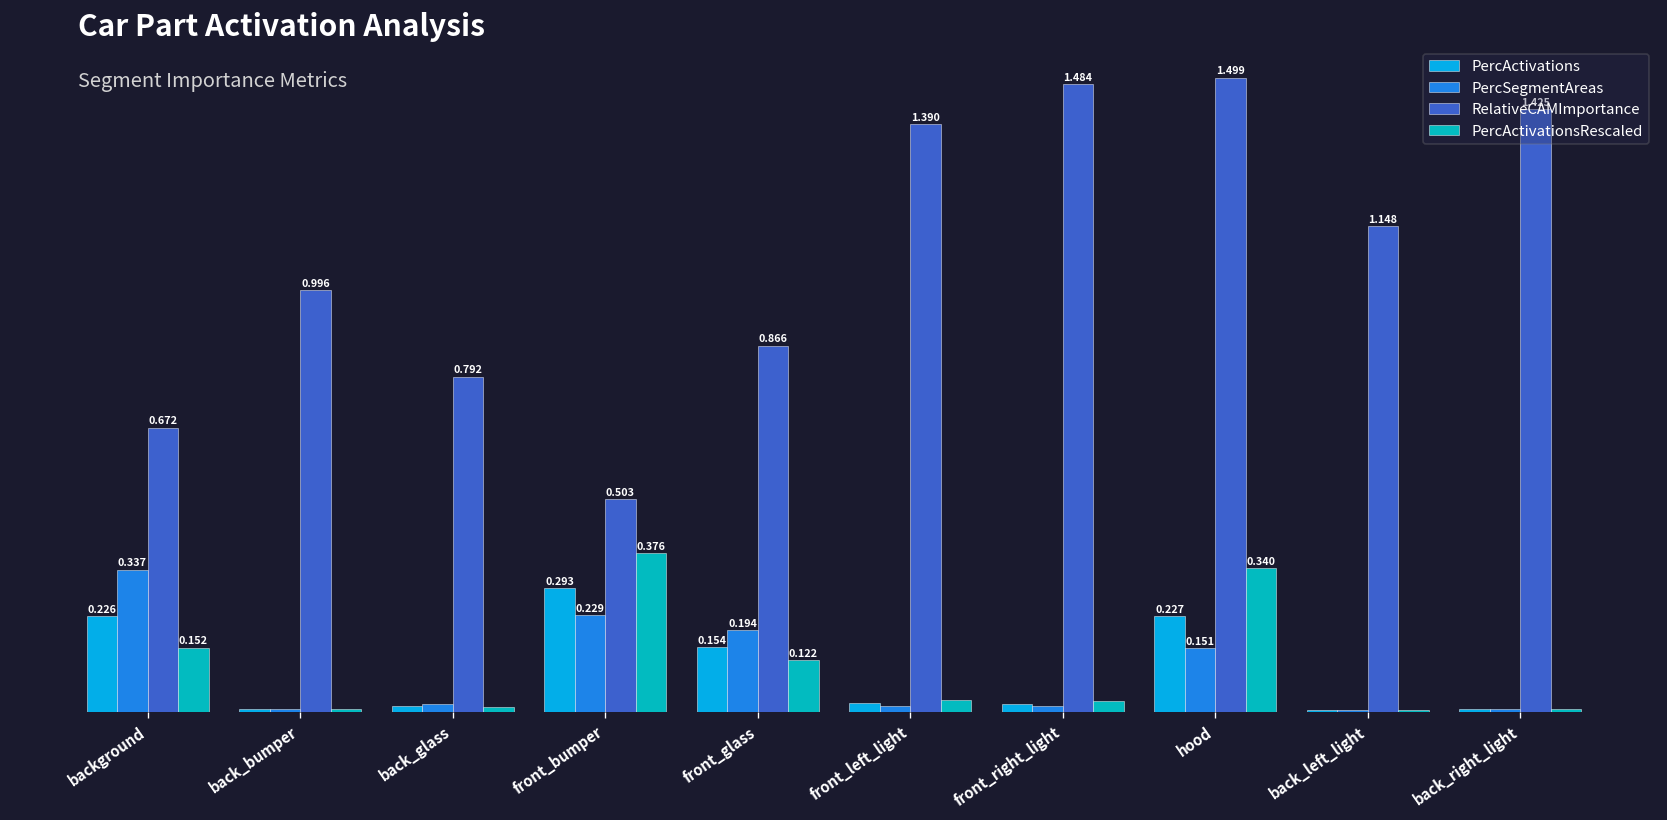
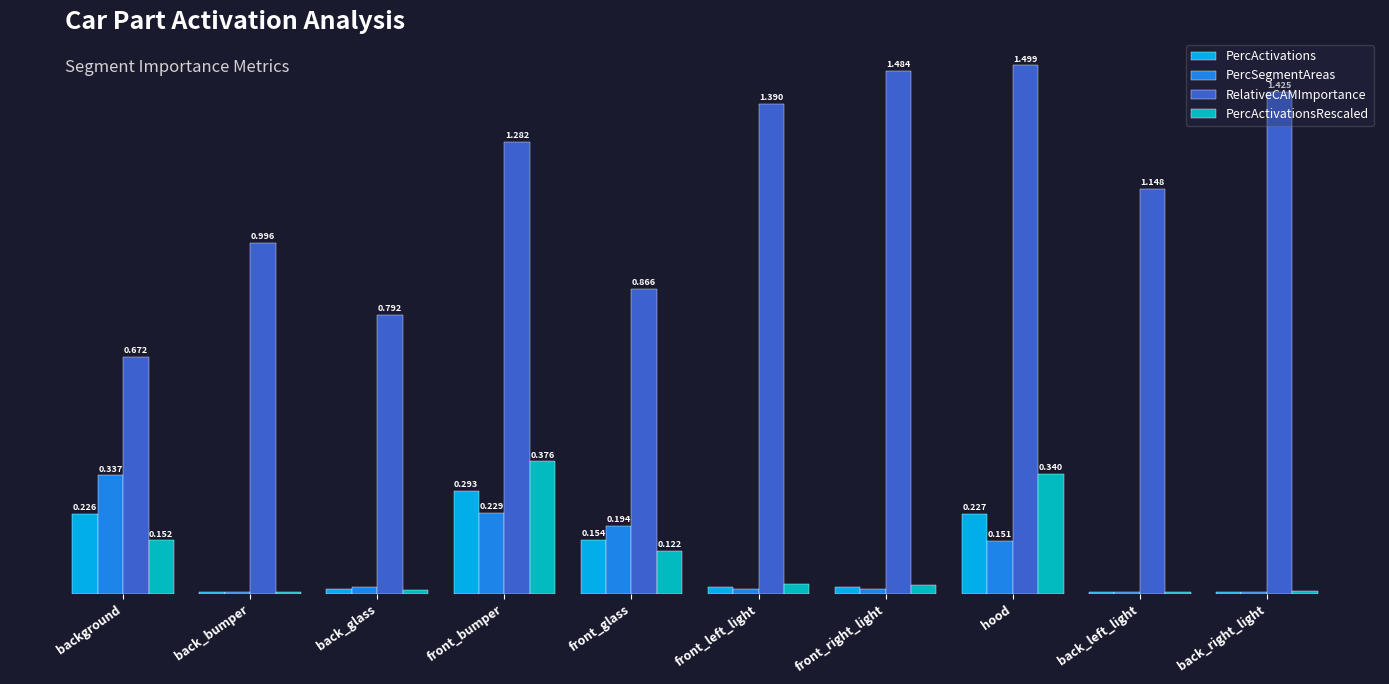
  {
    "RelativeCAMImportance": {
      "background": 0.672,
      "back_bumper": 0.996,
      "back_glass": 0.792,
-     "front_bumper": 0.503,
+     "front_bumper": 1.282,
      "front_glass": 0.866,
      "front_left_light": 1.390,
      "front_right_light": 1.484,
      "hood": 1.499,
      "back_left_light": 1.148
    }
  }
